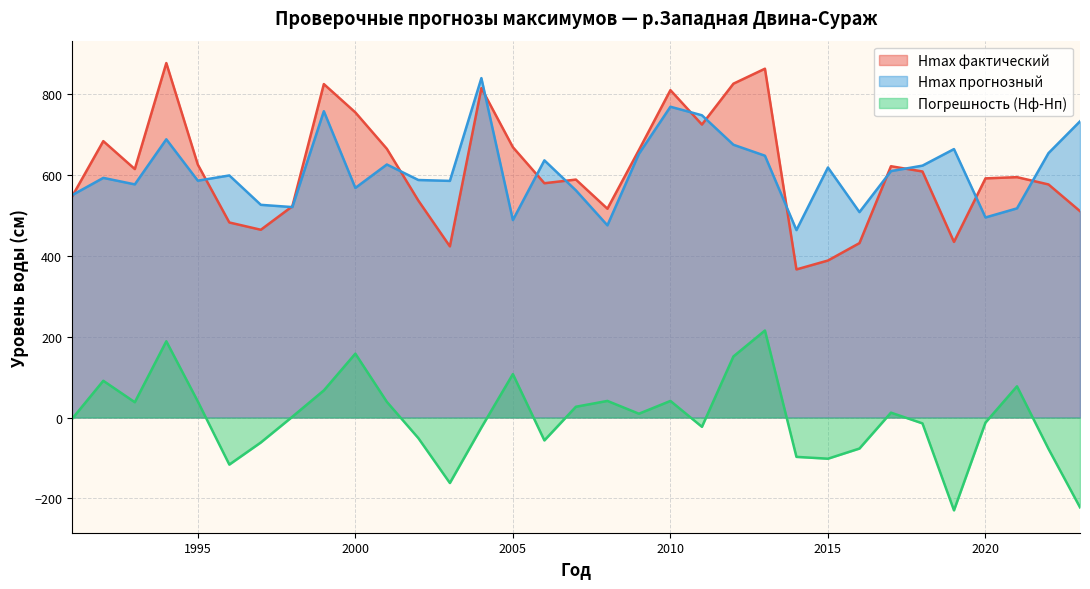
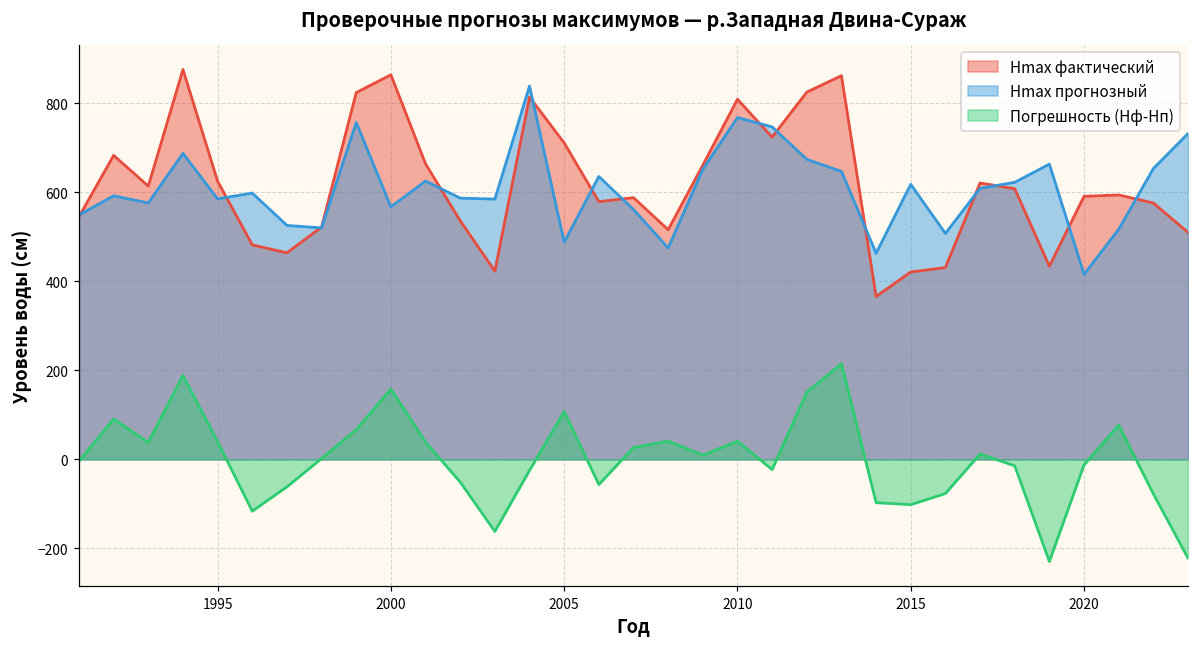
  {
    "Hmax фактический": {
      "1995": 630,
-     "2000": 750,
-     "2005": 670,
+     "2000": 860,
+     "2005": 710,
      "2010": 810,
-     "2015": 390,
+     "2015": 420,
      "2020": 590
    },
    "Hmax прогнозный": {
      "1995": 590,
      "2000": 570,
      "2005": 490,
      "2010": 770,
      "2015": 620,
-     "2020": 490
+     "2020": 420
    }
  }
